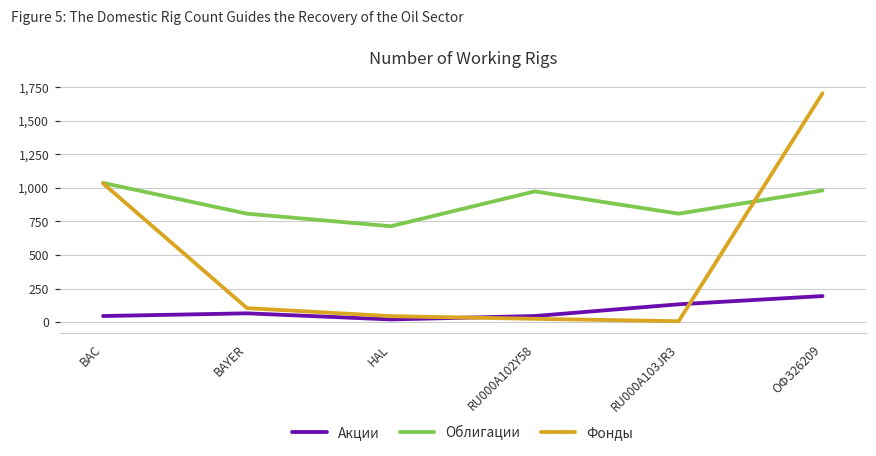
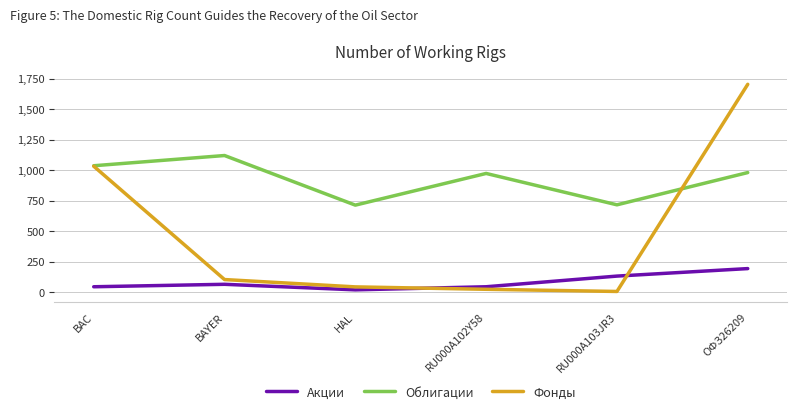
  {
    "Акции": {
      "BAC": "40",
      "BAYER": "70",
      "HAL": "20",
      "RU000A103JR3": "130",
      "ОФЗ26209": "190"
    },
    "Облигации": {
-     "BAYER": "810",
+     "BAYER": "1,120",
      "HAL": "710",
      "RU000A102Y58": "970",
-     "RU000A103JR3": "810",
+     "RU000A103JR3": "720",
      "ОФЗ26209": "980"
    },
    "Фонды": {
      "BAYER": "100",
      "HAL": "40",
      "RU000A103JR3": "10",
      "ОФЗ26209": "1,700"
    }
  }
